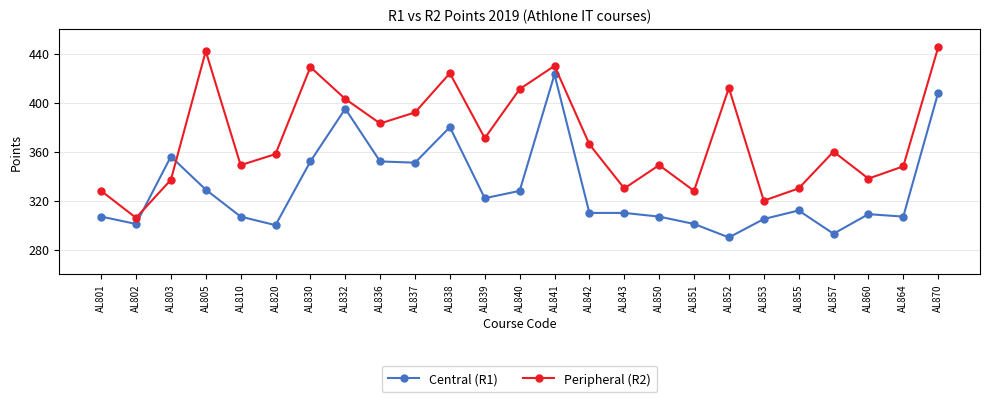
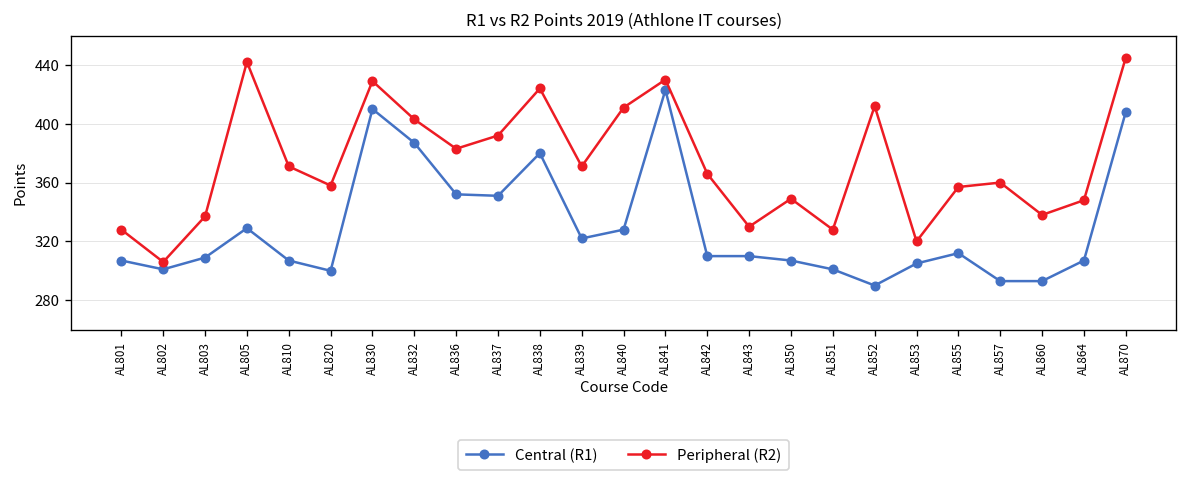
  {
    "Central (R1)": {
      "AL801": 307,
      "AL802": 301,
-     "AL803": 356,
+     "AL803": 309,
      "AL805": 329,
      "AL810": 307,
      "AL820": 300,
-     "AL830": 352,
-     "AL832": 395,
+     "AL830": 410,
+     "AL832": 387,
      "AL836": 352,
      "AL837": 351,
      "AL838": 380,
      "AL839": 322,
      "AL840": 328,
      "AL841": 423,
      "AL842": 310,
      "AL843": 310,
      "AL850": 307,
      "AL851": 301,
      "AL852": 290,
      "AL853": 305,
      "AL855": 312,
      "AL857": 293,
-     "AL860": 309,
+     "AL860": 293,
      "AL864": 307,
      "AL870": 408
    },
    "Peripheral (R2)": {
      "AL801": 328,
      "AL802": 306,
      "AL803": 337,
      "AL805": 442,
-     "AL810": 349,
+     "AL810": 371,
      "AL820": 358,
      "AL830": 429,
      "AL832": 403,
      "AL836": 383,
      "AL837": 392,
      "AL838": 424,
      "AL839": 371,
      "AL840": 411,
      "AL841": 430,
      "AL842": 366,
      "AL843": 330,
      "AL850": 349,
      "AL851": 328,
      "AL852": 412,
      "AL853": 320,
-     "AL855": 330,
+     "AL855": 357,
      "AL857": 360,
      "AL860": 338,
      "AL864": 348,
      "AL870": 445
    }
  }
